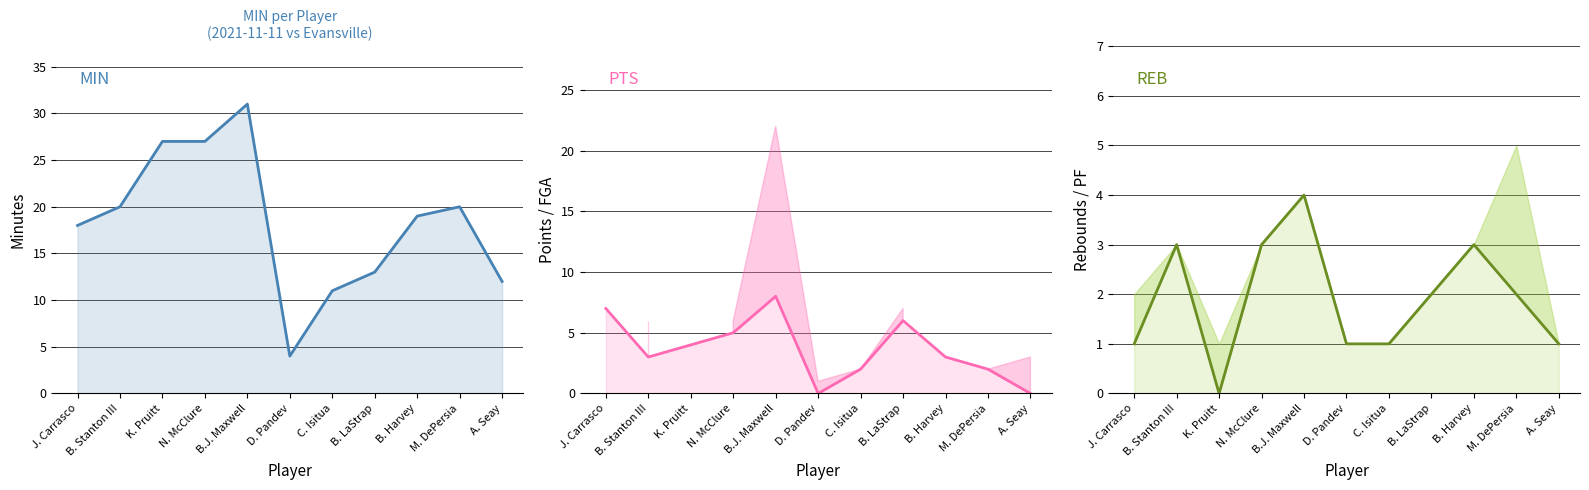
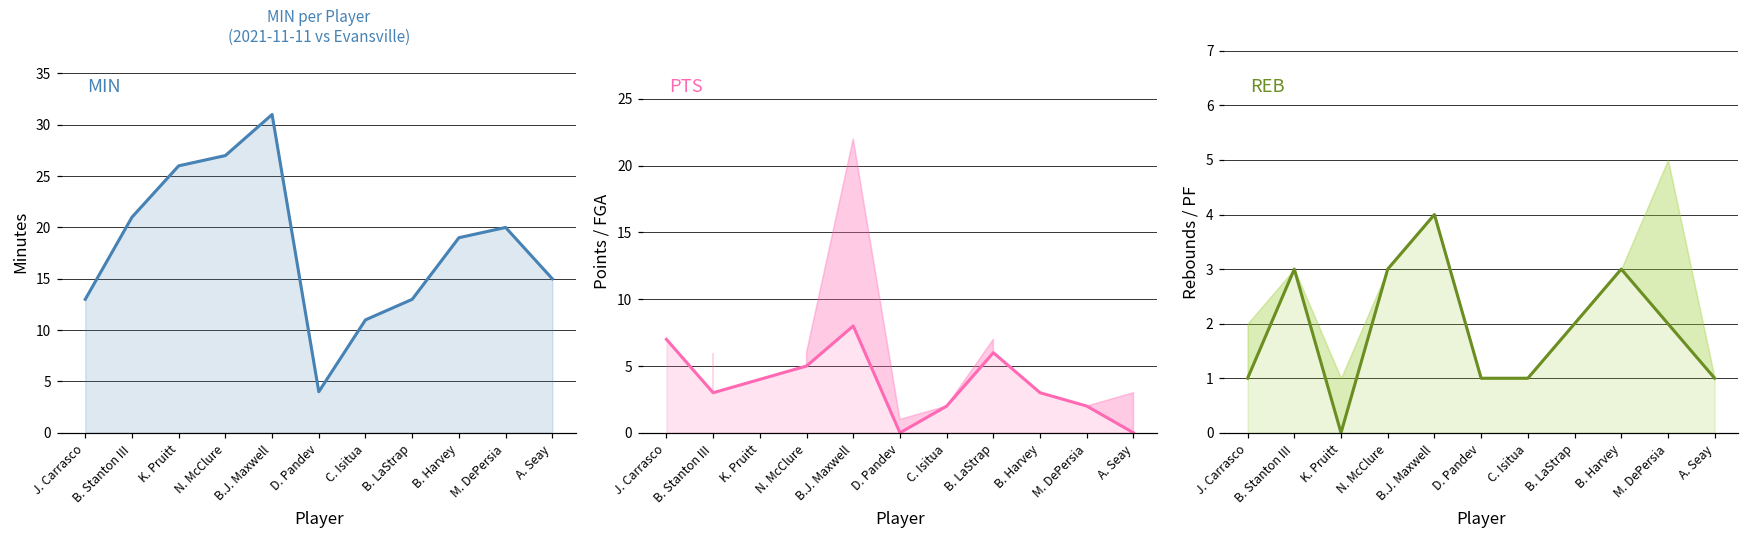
  {
    "MIN per Player (2021-11-11 vs Evansville)": {
-     "J. Carrasco": 18,
-     "B. Stanton III": 20,
-     "K. Pruitt": 27,
+     "J. Carrasco": 13,
+     "B. Stanton III": 21,
+     "K. Pruitt": 26,
      "N. McClure": 27,
      "B.J. Maxwell": 31,
      "D. Pandev": 4,
      "C. Isitua": 11,
      "B. LaStrap": 13,
      "B. Harvey": 19,
      "M. DePersia": 20,
-     "A. Seay": 12
+     "A. Seay": 15
    }
  }
